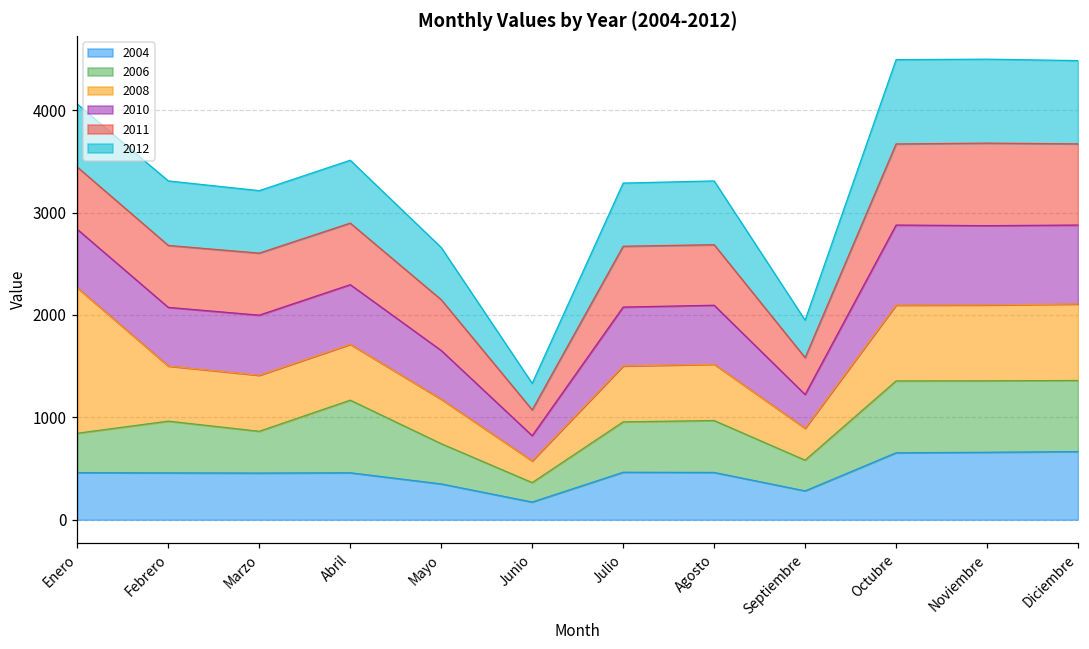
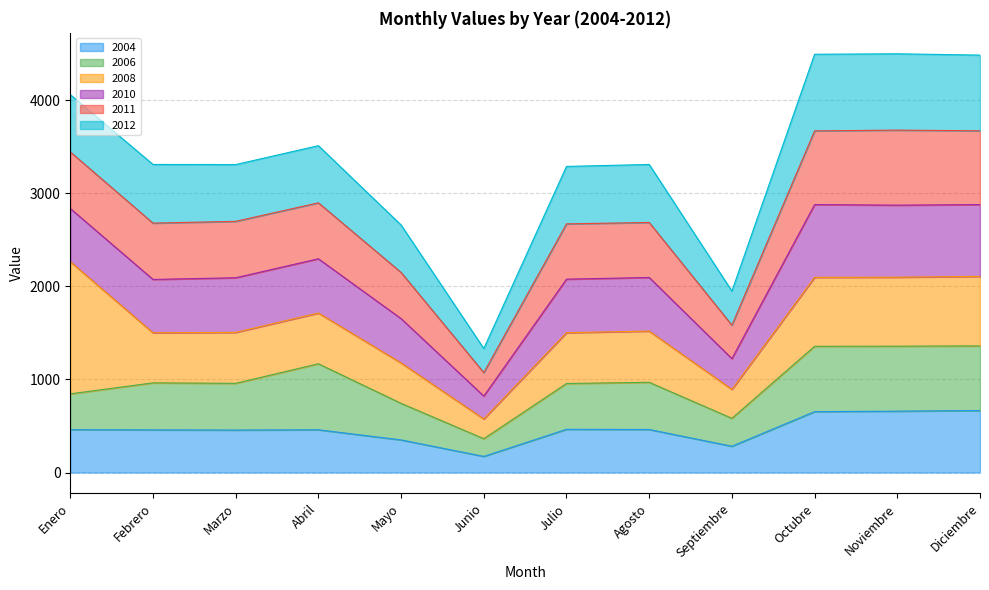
  {
    "2006": {
      "Enero": 400,
      "Febrero": 500,
-     "Marzo": 400,
+     "Marzo": 500,
      "Abril": 700,
      "Mayo": 400,
      "Junio": 200,
      "Julio": 500,
      "Agosto": 500,
      "Septiembre": 300,
      "Octubre": 700,
      "Noviembre": 700,
      "Diciembre": 700
    },
    "2008": {
      "Enero": 1400,
      "Febrero": 500,
      "Marzo": 500,
      "Abril": 500,
      "Mayo": 400,
      "Junio": 200,
      "Julio": 500,
      "Agosto": 600,
      "Septiembre": 300,
      "Octubre": 700,
      "Noviembre": 700,
      "Diciembre": 700
    },
    "2010": {
      "Enero": 600,
      "Febrero": 600,
      "Marzo": 600,
      "Abril": 600,
      "Mayo": 500,
      "Junio": 200,
      "Julio": 600,
      "Agosto": 600,
      "Septiembre": 300,
      "Octubre": 800,
      "Noviembre": 800,
      "Diciembre": 800
    },
    "2011": {
      "Enero": 600,
      "Febrero": 600,
      "Marzo": 600,
      "Abril": 600,
      "Mayo": 500,
      "Junio": 300,
      "Julio": 600,
      "Agosto": 600,
      "Septiembre": 400,
      "Octubre": 800,
      "Noviembre": 800,
      "Diciembre": 800
    }
  }
